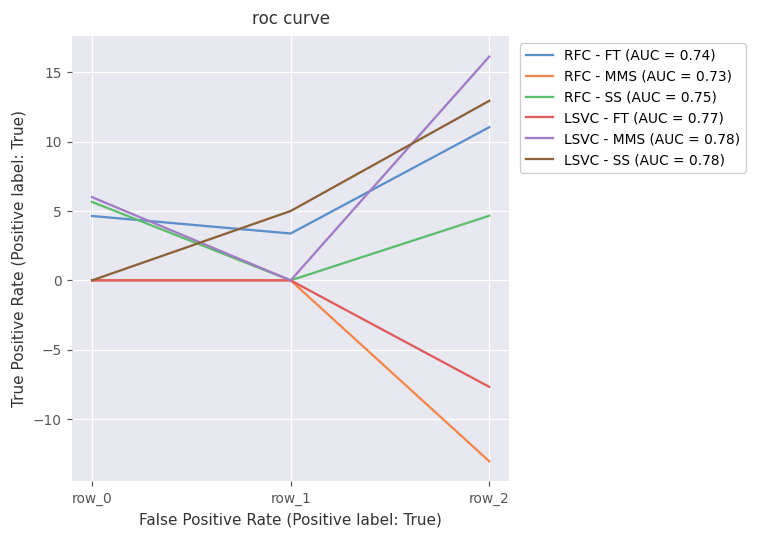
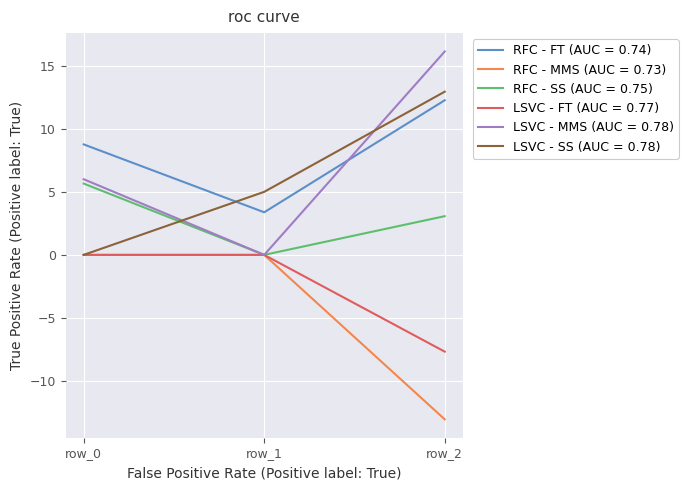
  {
    "RFC - FT (AUC = 0.74)": {
-     "row_0": 4.6,
+     "row_0": 8.8,
      "row_1": 3.4,
-     "row_2": 11.0
+     "row_2": 12.3
    },
    "RFC - SS (AUC = 0.75)": {
      "row_0": 5.7,
-     "row_2": 4.7
+     "row_2": 3.1
    },
    "LSVC - MMS (AUC = 0.78)": {
      "row_0": 6.0,
      "row_2": 16.1
    },
    "LSVC - SS (AUC = 0.78)": {
      "row_1": 5.0,
      "row_2": 12.9
    }
  }
